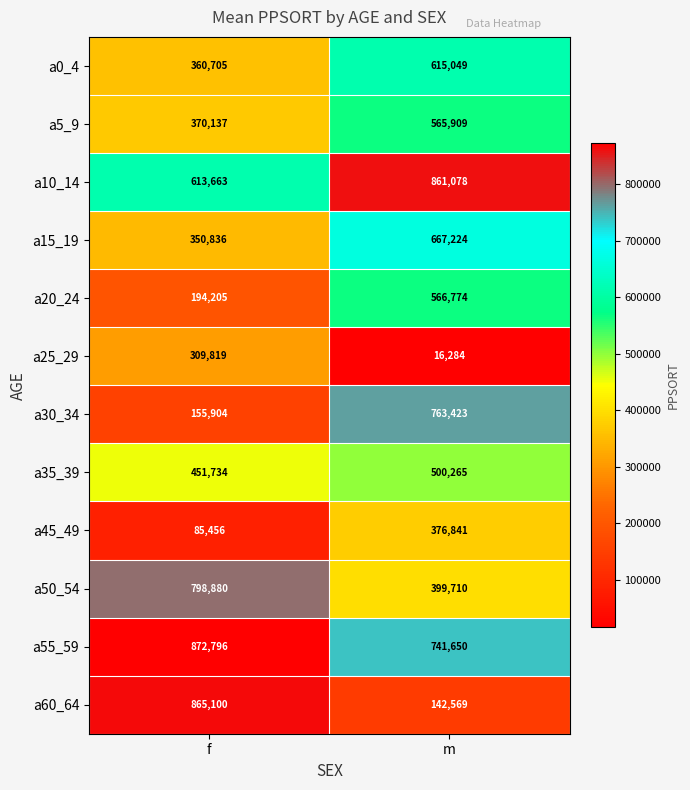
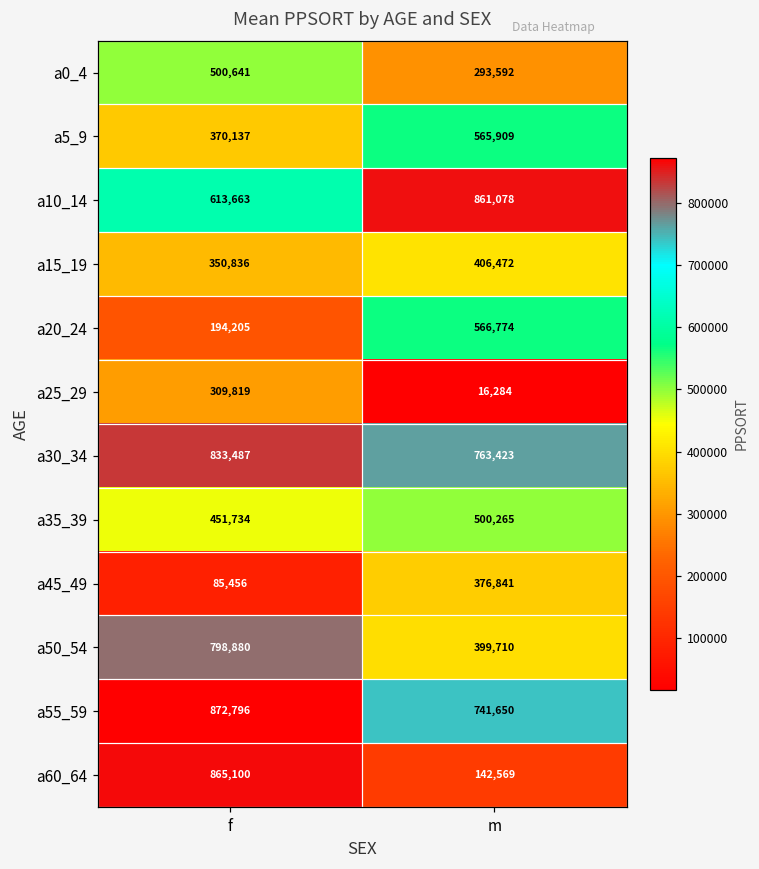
  {
    "a0_4": {
-     "f": "360,705",
-     "m": "615,049"
+     "f": "500,641",
+     "m": "293,592"
    },
    "a5_9": {
      "f": "370,137",
      "m": "565,909"
    },
    "a10_14": {
      "f": "613,663",
      "m": "861,078"
    },
    "a15_19": {
      "f": "350,836",
-     "m": "667,224"
+     "m": "406,472"
    },
    "a20_24": {
      "f": "194,205",
      "m": "566,774"
    },
    "a25_29": {
      "f": "309,819",
      "m": "16,284"
    },
    "a30_34": {
-     "f": "155,904",
+     "f": "833,487",
      "m": "763,423"
    },
    "a35_39": {
      "f": "451,734",
      "m": "500,265"
    },
    "a45_49": {
      "f": "85,456",
      "m": "376,841"
    },
    "a50_54": {
      "f": "798,880",
      "m": "399,710"
    },
    "a55_59": {
      "f": "872,796",
      "m": "741,650"
    },
    "a60_64": {
      "f": "865,100",
      "m": "142,569"
    }
  }
